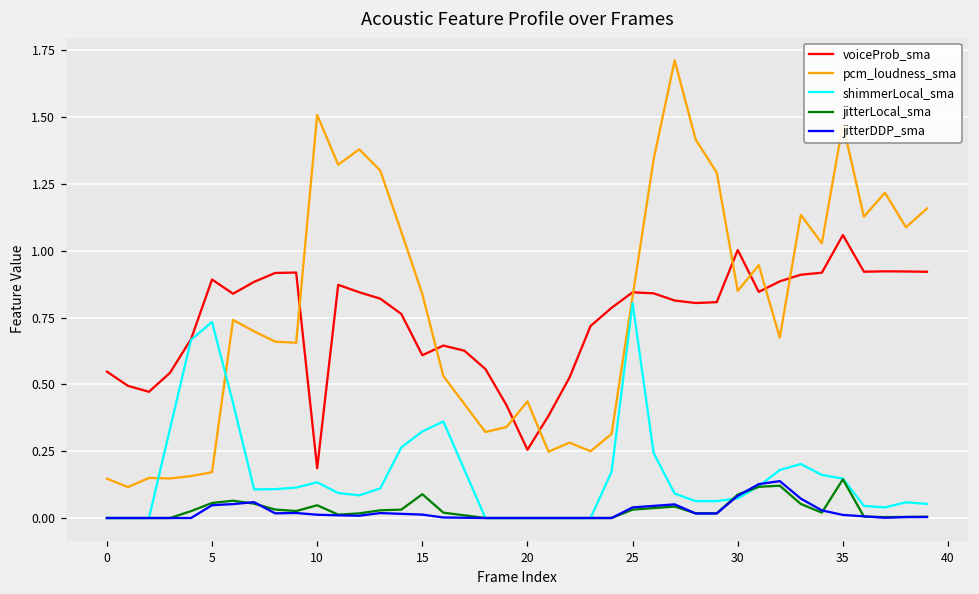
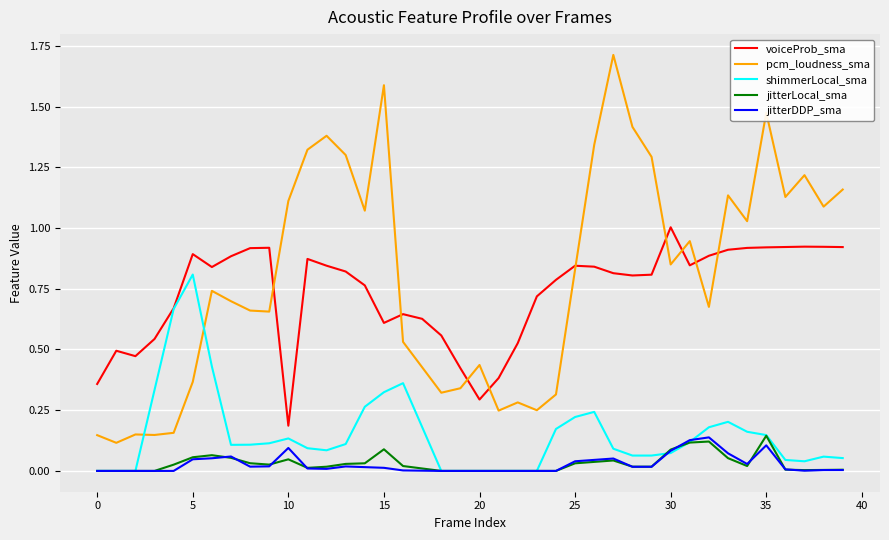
  {
    "voiceProb_sma": {
-     "0": 0.55,
+     "0": 0.36,
      "5": 0.89,
      "10": 0.19,
      "15": 0.61,
-     "20": 0.26,
+     "20": 0.29,
      "25": 0.84,
      "30": 1.00,
-     "35": 1.06
+     "35": 0.92
    },
    "pcm_loudness_sma": {
      "0": 0.15,
-     "5": 0.17,
-     "10": 1.51,
-     "15": 0.84,
+     "5": 0.37,
+     "10": 1.11,
+     "15": 1.59,
      "20": 0.44,
      "25": 0.83,
      "30": 0.85
    },
    "shimmerLocal_sma": {
-     "5": 0.73,
+     "5": 0.81,
      "10": 0.13,
      "15": 0.32,
-     "25": 0.80
+     "25": 0.22
    },
    "jitterLocal_sma": {
      "10": 0.05,
      "15": 0.09
    },
    "jitterDDP_sma": {
-     "10": 0.01,
+     "10": 0.09,
      "15": 0.01,
-     "35": 0.01
+     "35": 0.11
    }
  }
